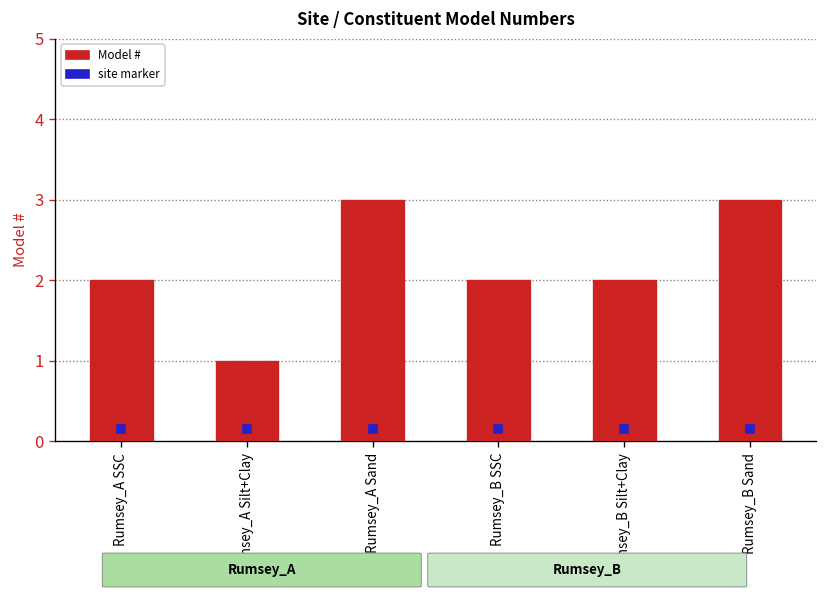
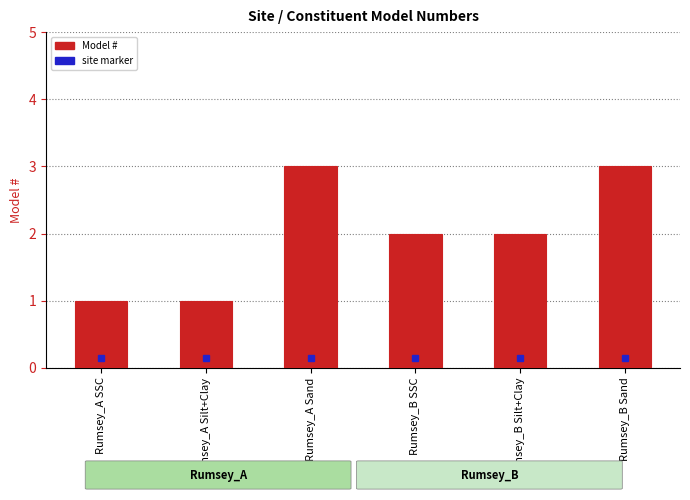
  {
    "Model #": {
-     "Rumsey_A SSC": 2,
+     "Rumsey_A SSC": 1,
      "Rumsey_A Silt+Clay": 1,
      "Rumsey_A Sand": 3,
      "Rumsey_B SSC": 2,
      "Rumsey_B Silt+Clay": 2,
      "Rumsey_B Sand": 3
    }
  }
